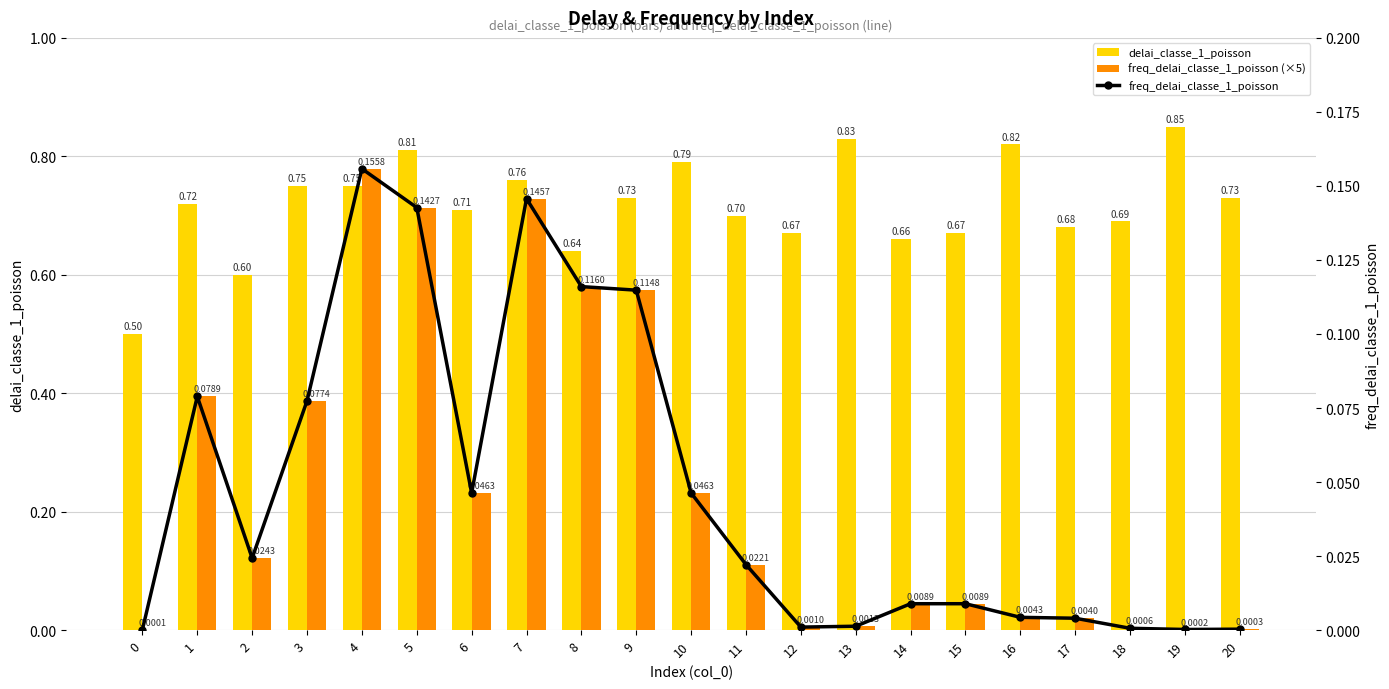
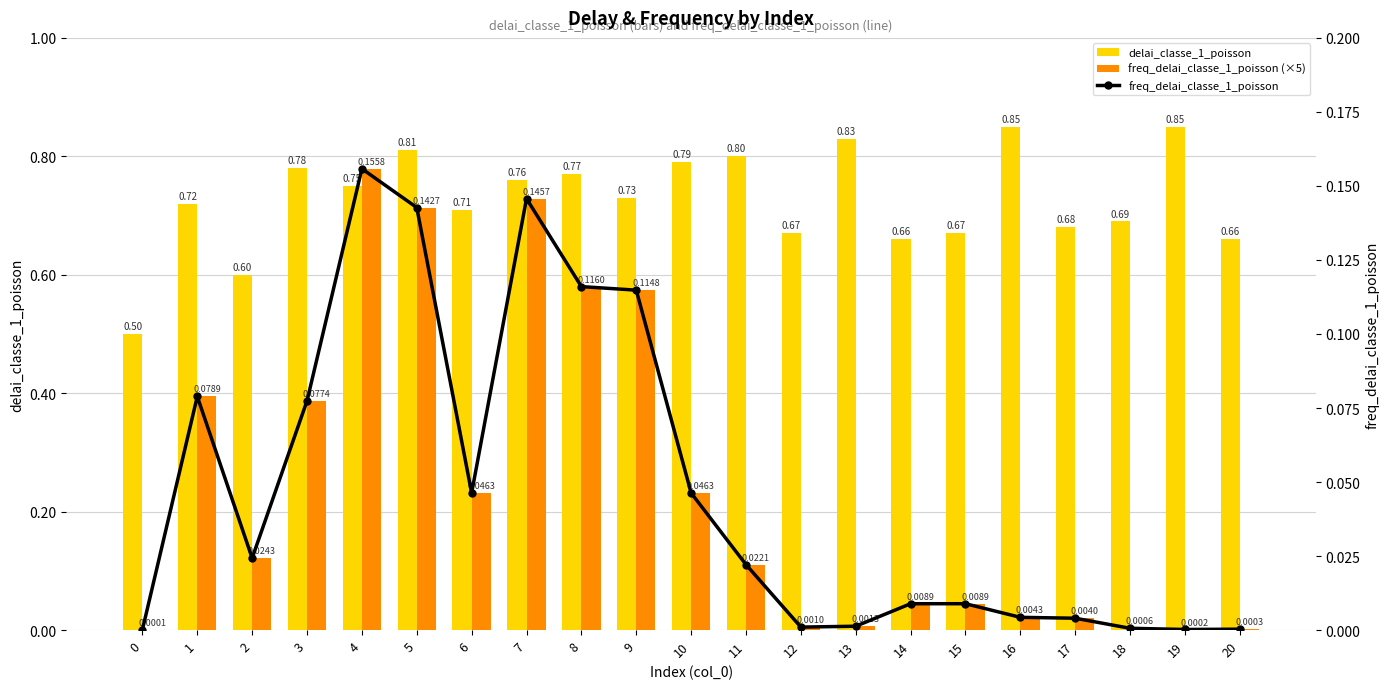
  {
    "delai_classe_1_poisson": {
      "0": 0.50,
      "1": 0.72,
      "2": 0.60,
-     "3": 0.75,
+     "3": 0.78,
      "4": 0.75,
      "5": 0.81,
      "6": 0.71,
      "7": 0.76,
-     "8": 0.64,
+     "8": 0.77,
      "9": 0.73,
      "10": 0.79,
-     "11": 0.70,
+     "11": 0.80,
      "12": 0.67,
      "13": 0.83,
      "14": 0.66,
      "15": 0.67,
-     "16": 0.82,
+     "16": 0.85,
      "17": 0.68,
      "18": 0.69,
      "19": 0.85,
-     "20": 0.73
+     "20": 0.66
    },
    "freq_delai_classe_1_poisson": {
      "0": 0.0001,
      "1": 0.0789,
      "2": 0.0243,
      "3": 0.0774,
      "4": 0.1558,
      "5": 0.1427,
      "6": 0.0463,
      "7": 0.1457,
      "8": 0.1160,
      "9": 0.1148,
      "10": 0.0463,
      "11": 0.0221,
      "12": 0.0010,
      "13": 0.0013,
      "14": 0.0089,
      "15": 0.0089,
      "16": 0.0043,
      "17": 0.0040,
      "18": 0.0006,
      "19": 0.0002,
      "20": 0.0003
    }
  }
